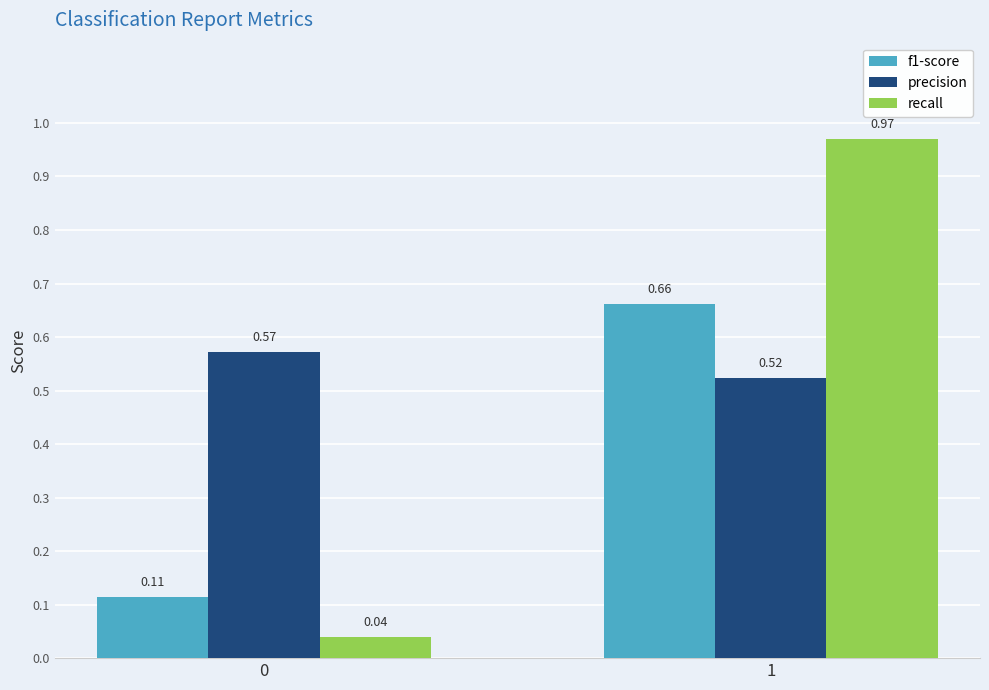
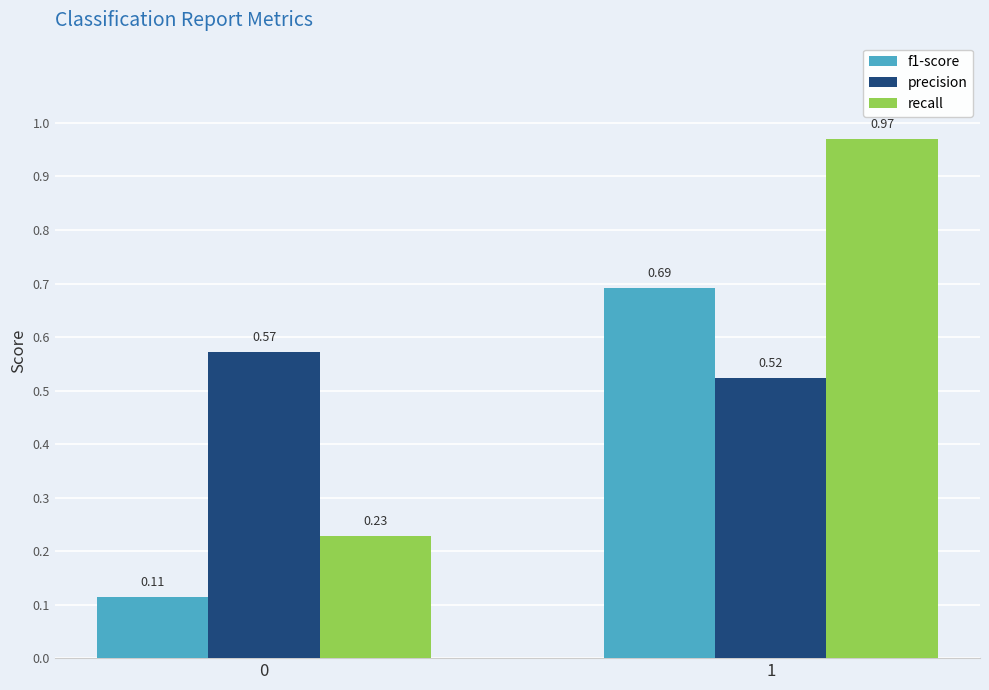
  {
    "f1-score": {
      "0": 0.11,
-     "1": 0.66
+     "1": 0.69
    },
    "precision": {
      "0": 0.57,
      "1": 0.52
    },
    "recall": {
-     "0": 0.04,
+     "0": 0.23,
      "1": 0.97
    }
  }
